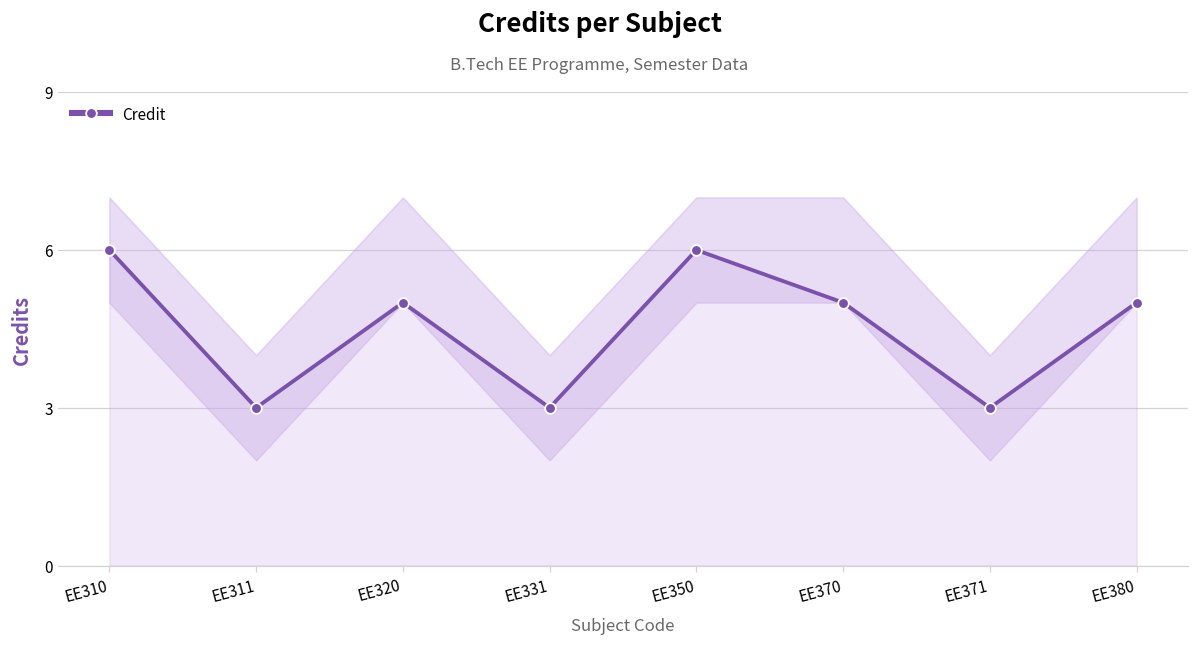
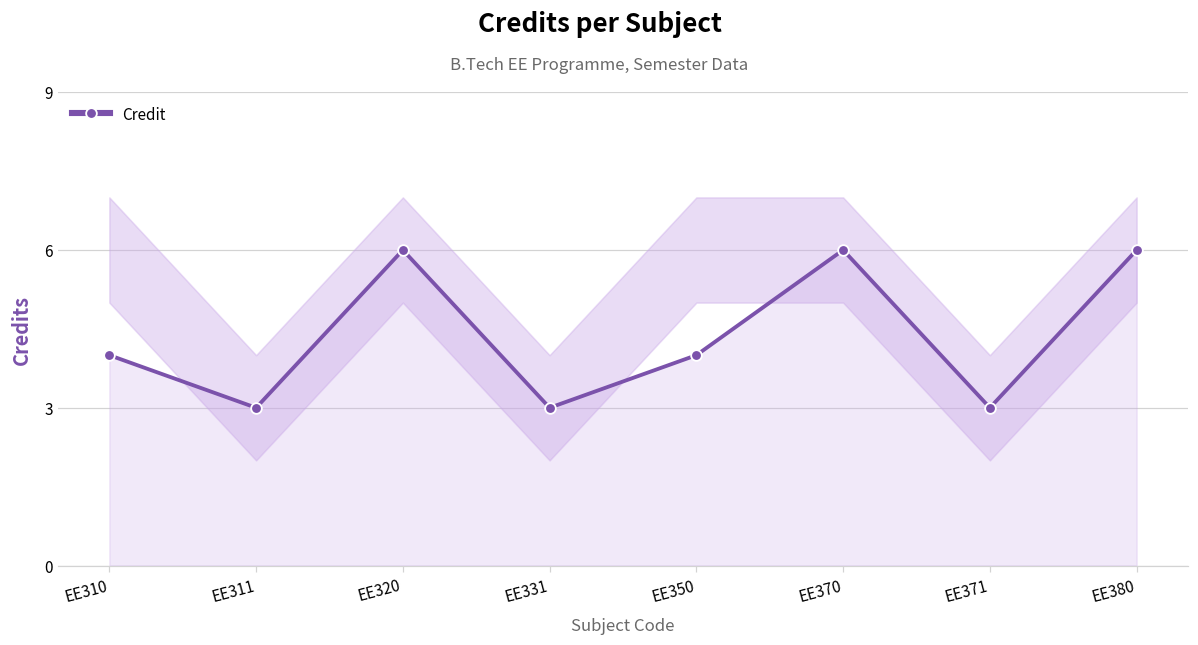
  {
    "Credit": {
-     "EE310": 6,
+     "EE310": 4,
      "EE311": 3,
-     "EE320": 5,
+     "EE320": 6,
      "EE331": 3,
-     "EE350": 6,
-     "EE370": 5,
+     "EE350": 4,
+     "EE370": 6,
      "EE371": 3,
-     "EE380": 5
+     "EE380": 6
    }
  }
